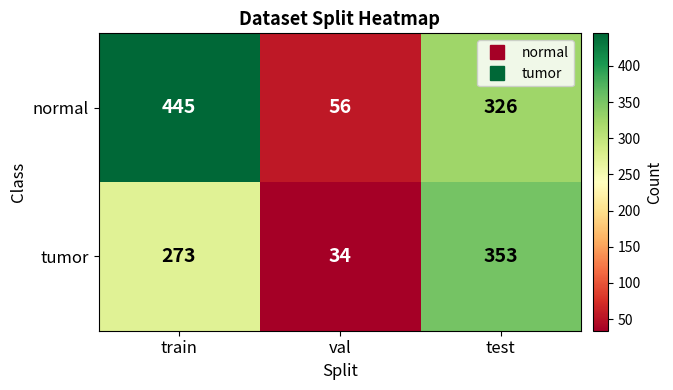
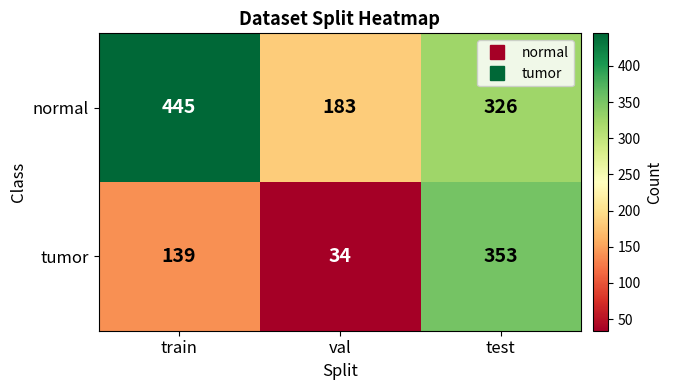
  {
    "normal": {
      "train": 445,
-     "val": 56,
+     "val": 183,
      "test": 326
    },
    "tumor": {
-     "train": 273,
+     "train": 139,
      "val": 34,
      "test": 353
    }
  }
